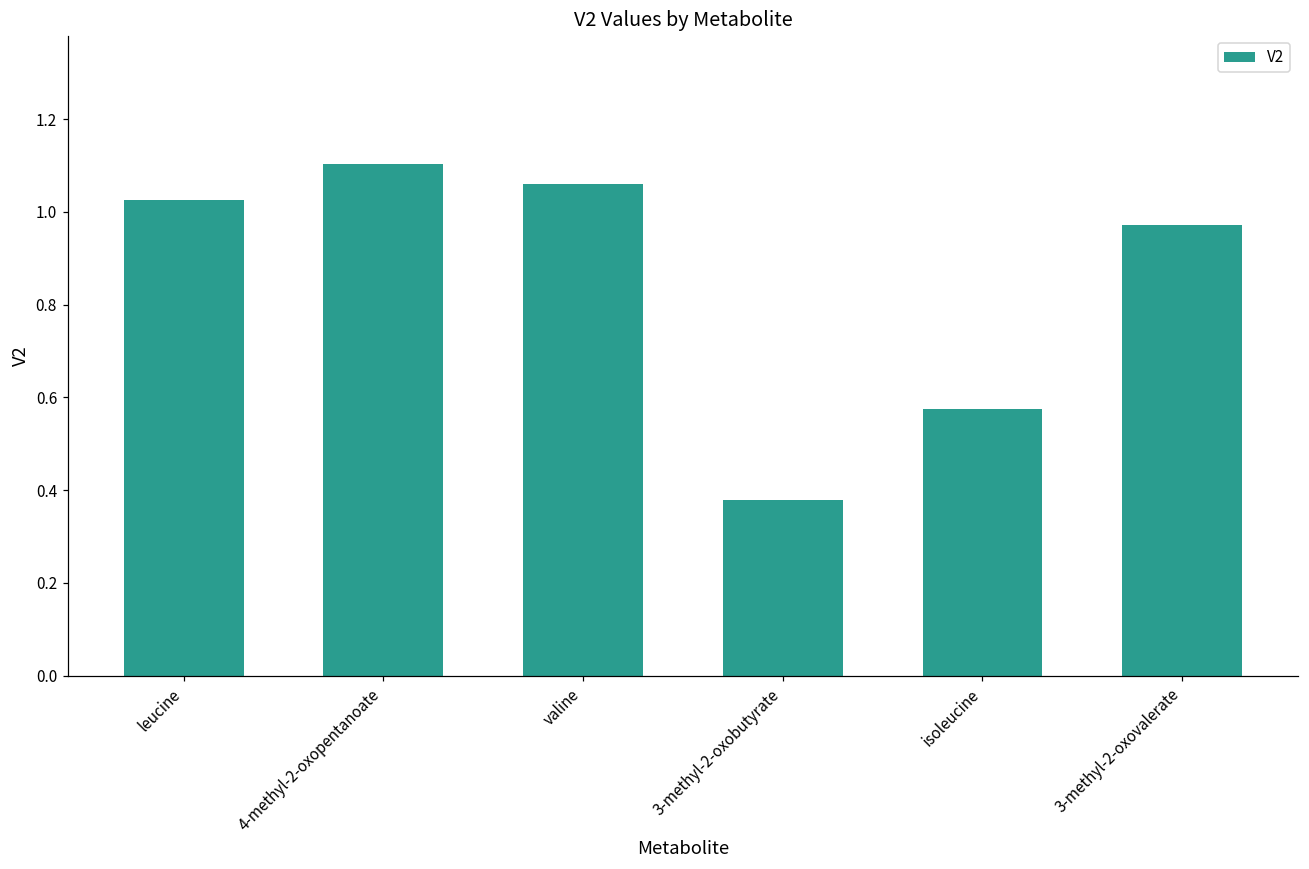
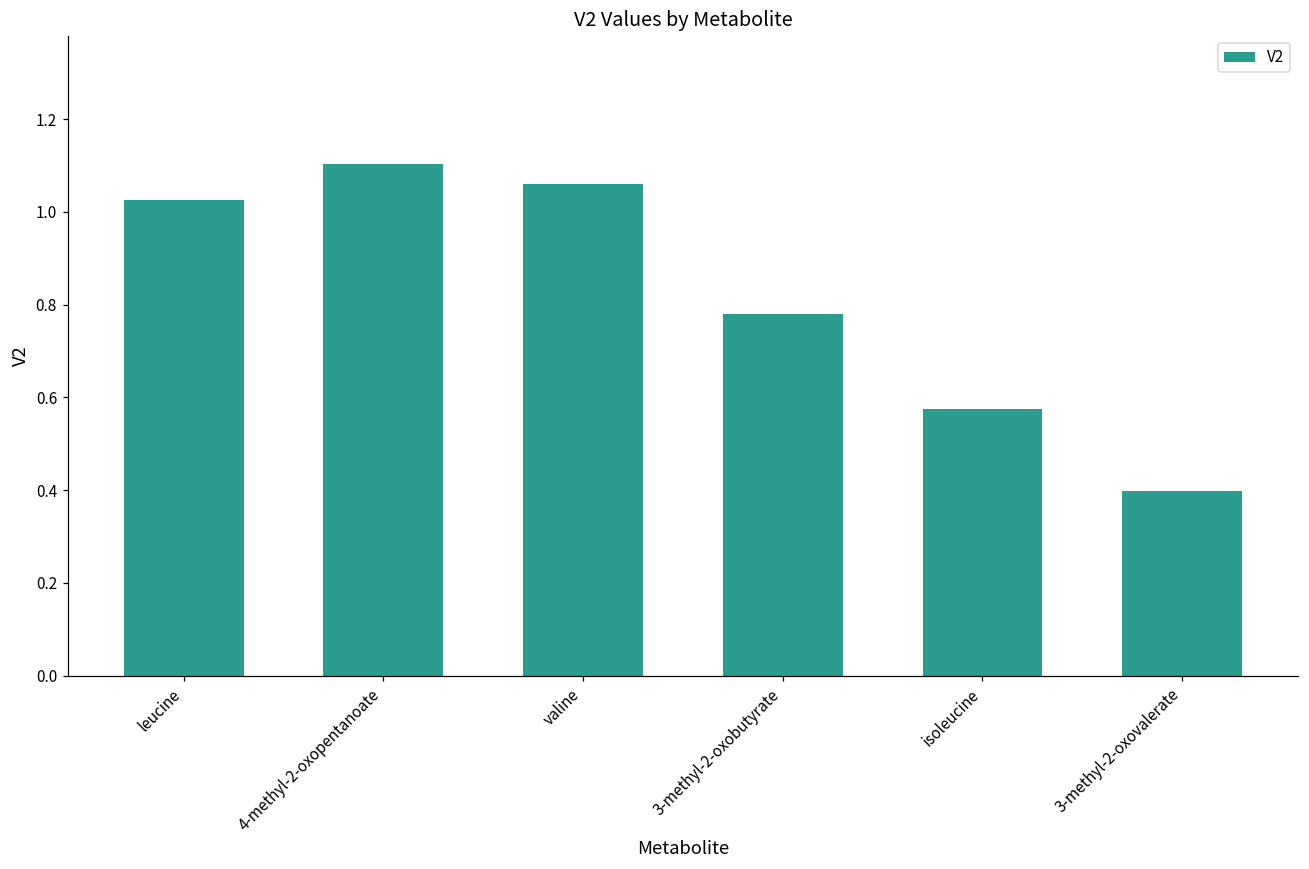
  {
    "leucine": 1.03,
    "4-methyl-2-oxopentanoate": 1.10,
    "valine": 1.06,
-   "3-methyl-2-oxobutyrate": 0.38,
+   "3-methyl-2-oxobutyrate": 0.78,
    "isoleucine": 0.57,
-   "3-methyl-2-oxovalerate": 0.97
+   "3-methyl-2-oxovalerate": 0.40
  }
